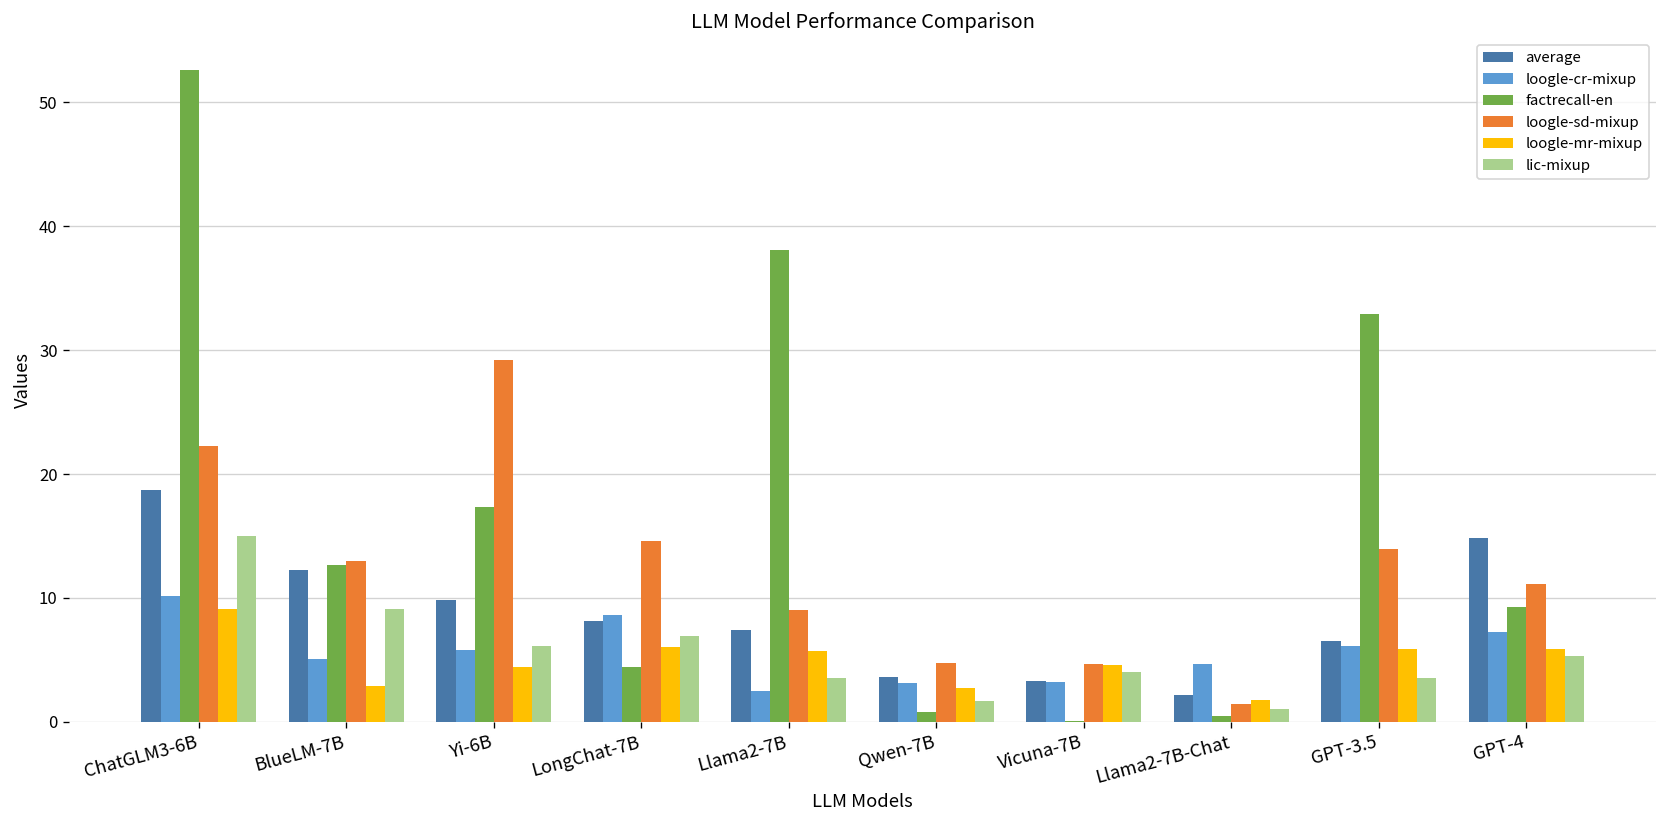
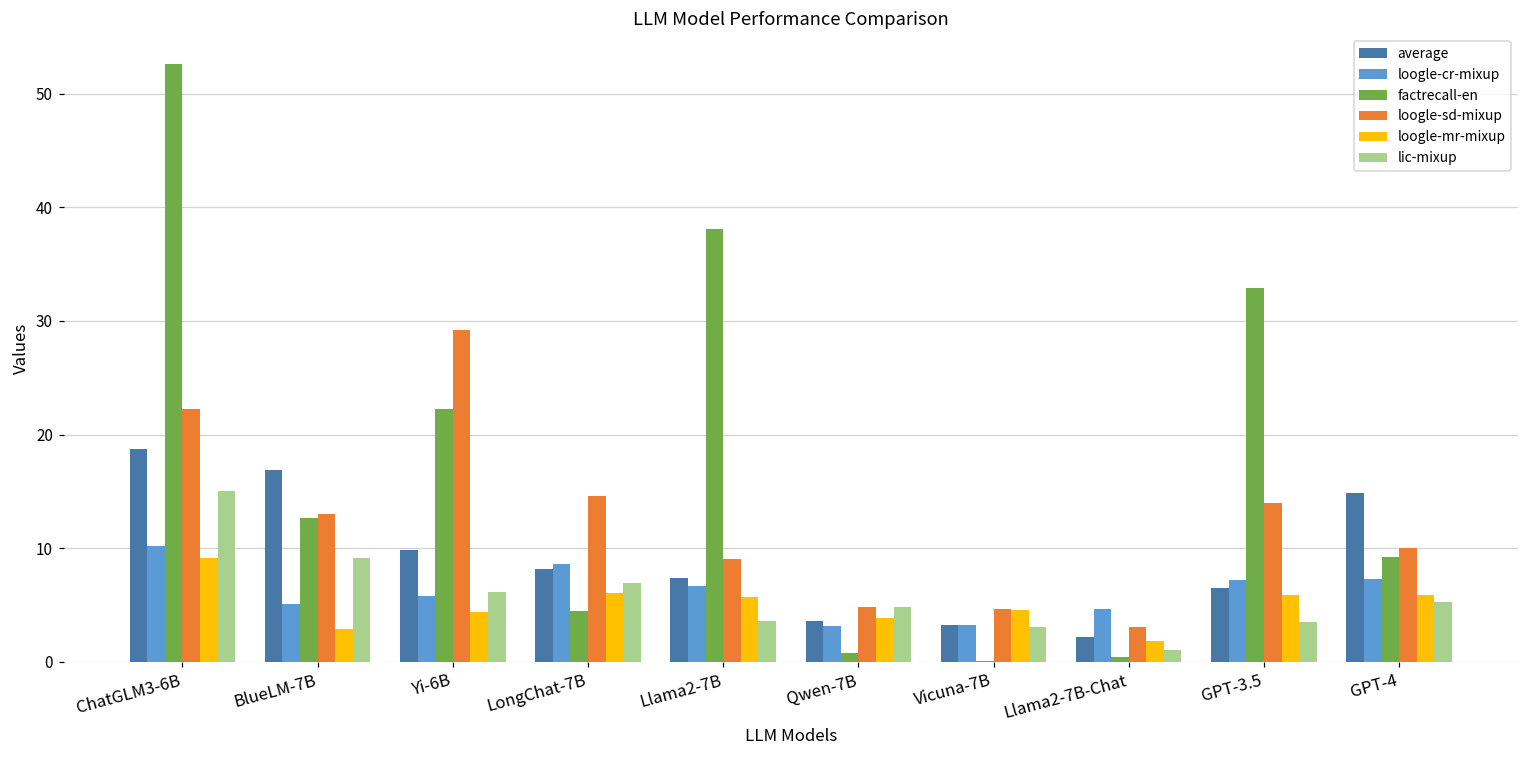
  {
    "average": {
      "ChatGLM3-6B": 18.7,
-     "BlueLM-7B": 12.3,
+     "BlueLM-7B": 16.9,
      "Yi-6B": 9.8,
      "LongChat-7B": 8.1,
      "Llama2-7B": 7.4,
      "Qwen-7B": 3.6,
      "Vicuna-7B": 3.3,
      "Llama2-7B-Chat": 2.1,
      "GPT-3.5": 6.5,
      "GPT-4": 14.8
    },
    "loogle-cr-mixup": {
      "ChatGLM3-6B": 10.2,
      "BlueLM-7B": 5.0,
      "Yi-6B": 5.8,
      "LongChat-7B": 8.6,
-     "Llama2-7B": 2.5,
+     "Llama2-7B": 6.7,
      "Qwen-7B": 3.1,
      "Vicuna-7B": 3.3,
      "Llama2-7B-Chat": 4.6,
-     "GPT-3.5": 6.1,
+     "GPT-3.5": 7.2,
      "GPT-4": 7.3
    },
    "factrecall-en": {
      "ChatGLM3-6B": 52.6,
      "BlueLM-7B": 12.7,
-     "Yi-6B": 17.3,
+     "Yi-6B": 22.3,
      "LongChat-7B": 4.5,
      "Llama2-7B": 38.1,
      "Qwen-7B": 0.8,
      "Llama2-7B-Chat": 0.4,
      "GPT-3.5": 32.9,
      "GPT-4": 9.3
    },
    "loogle-sd-mixup": {
      "ChatGLM3-6B": 22.3,
      "BlueLM-7B": 13.0,
      "Yi-6B": 29.2,
      "LongChat-7B": 14.6,
      "Llama2-7B": 9.0,
      "Qwen-7B": 4.8,
      "Vicuna-7B": 4.7,
-     "Llama2-7B-Chat": 1.5,
+     "Llama2-7B-Chat": 3.0,
      "GPT-3.5": 14.0,
-     "GPT-4": 11.1
+     "GPT-4": 10.0
    },
    "loogle-mr-mixup": {
      "ChatGLM3-6B": 9.1,
      "BlueLM-7B": 2.9,
      "Yi-6B": 4.4,
      "LongChat-7B": 6.0,
      "Llama2-7B": 5.7,
-     "Qwen-7B": 2.7,
+     "Qwen-7B": 3.9,
      "Vicuna-7B": 4.6,
      "Llama2-7B-Chat": 1.8,
      "GPT-3.5": 5.9,
      "GPT-4": 5.9
    },
    "lic-mixup": {
      "ChatGLM3-6B": 15.0,
      "BlueLM-7B": 9.1,
      "Yi-6B": 6.1,
      "LongChat-7B": 6.9,
      "Llama2-7B": 3.6,
-     "Qwen-7B": 1.7,
-     "Vicuna-7B": 4.0,
+     "Qwen-7B": 4.8,
+     "Vicuna-7B": 3.1,
      "Llama2-7B-Chat": 1.0,
      "GPT-3.5": 3.5,
      "GPT-4": 5.3
    }
  }
